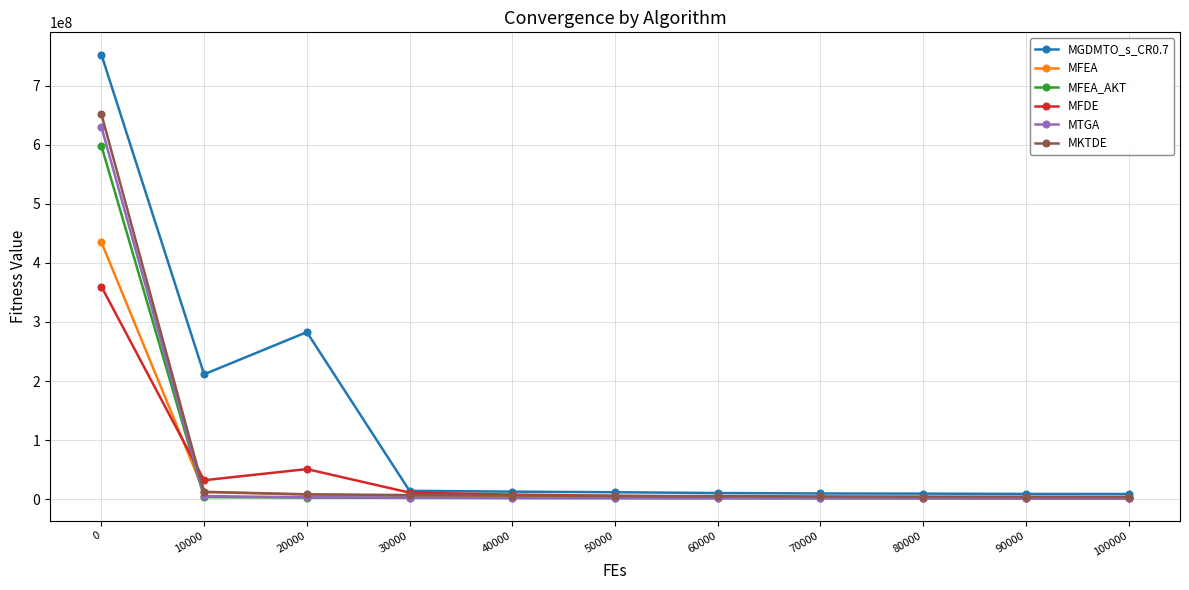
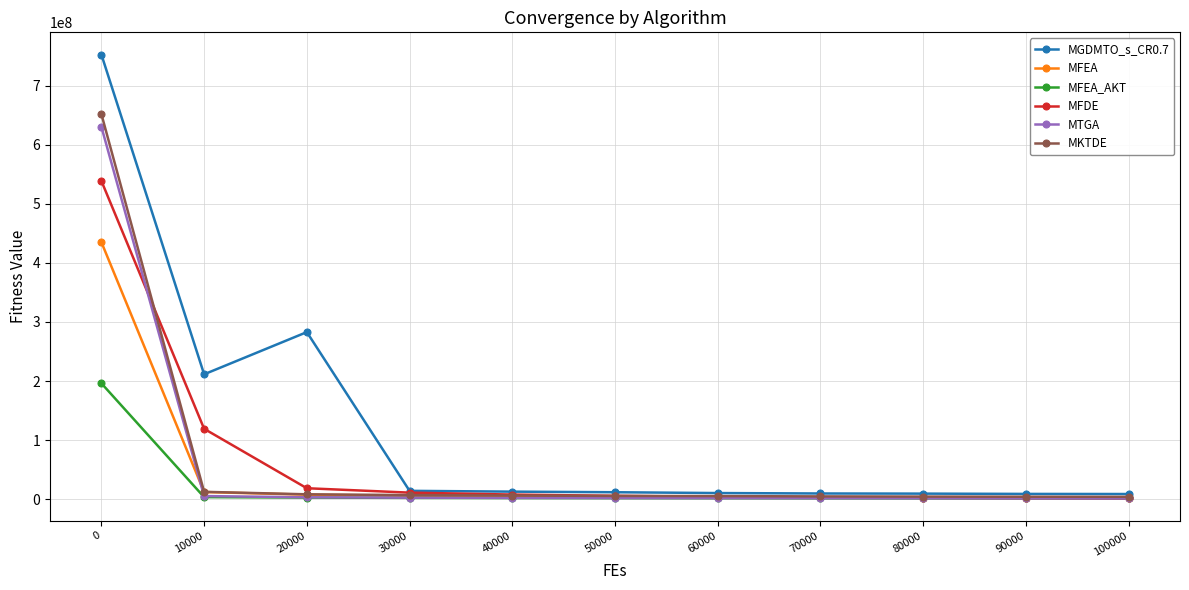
  {
    "MGDMTO_s_CR0.7": {
      "0": 750000000,
      "10000": 210000000,
      "20000": 280000000,
      "40000": 10000000,
      "50000": 10000000,
      "60000": 10000000,
      "70000": 10000000,
      "80000": 10000000,
      "90000": 10000000,
      "100000": 10000000
    },
    "MFEA": {
      "0": 440000000
    },
    "MFEA_AKT": {
-     "0": 600000000
+     "0": 200000000
    },
    "MFDE": {
-     "0": 360000000,
-     "10000": 30000000,
-     "20000": 50000000
+     "0": 540000000,
+     "10000": 120000000,
+     "20000": 20000000
    },
    "MTGA": {
      "0": 630000000
    },
    "MKTDE": {
      "0": 650000000
    }
  }
